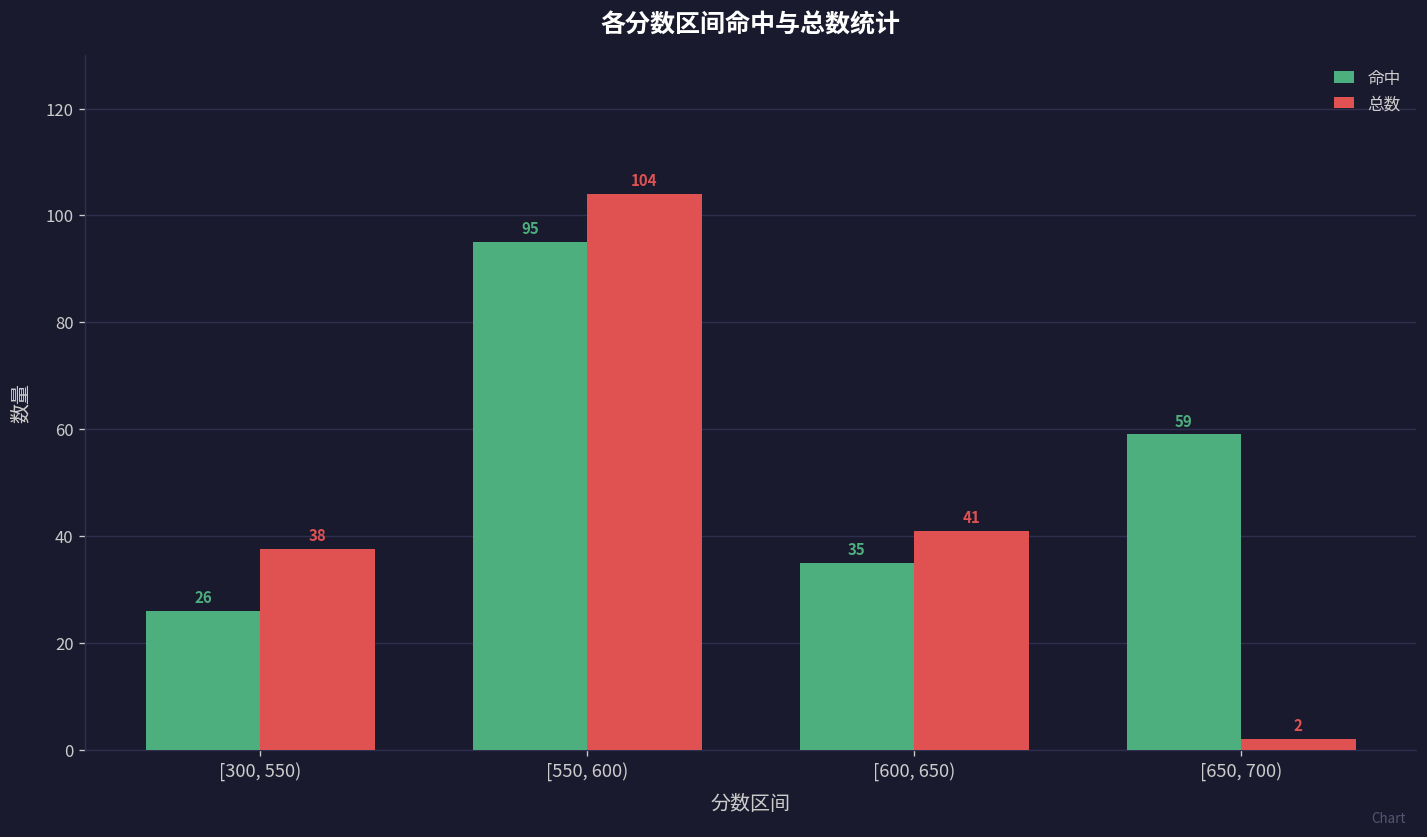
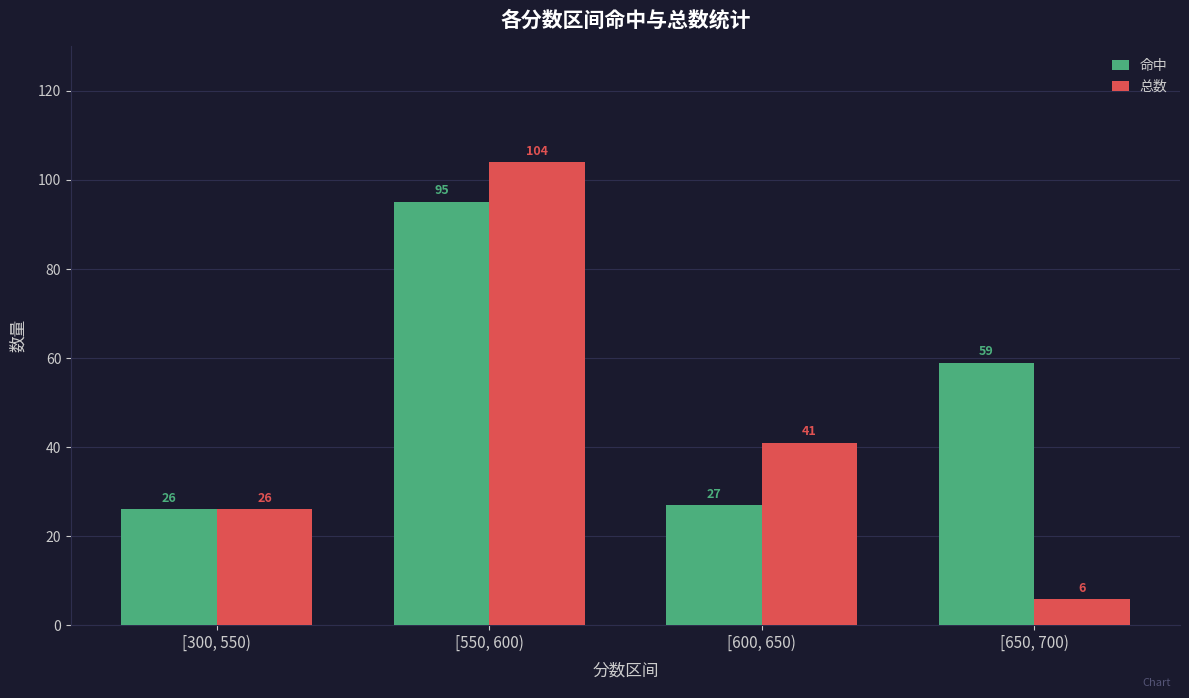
  {
    "命中": {
      "[300, 550)": 26,
      "[550, 600)": 95,
-     "[600, 650)": 35,
+     "[600, 650)": 27,
      "[650, 700)": 59
    },
    "总数": {
-     "[300, 550)": 38,
+     "[300, 550)": 26,
      "[550, 600)": 104,
      "[600, 650)": 41,
-     "[650, 700)": 2
+     "[650, 700)": 6
    }
  }
